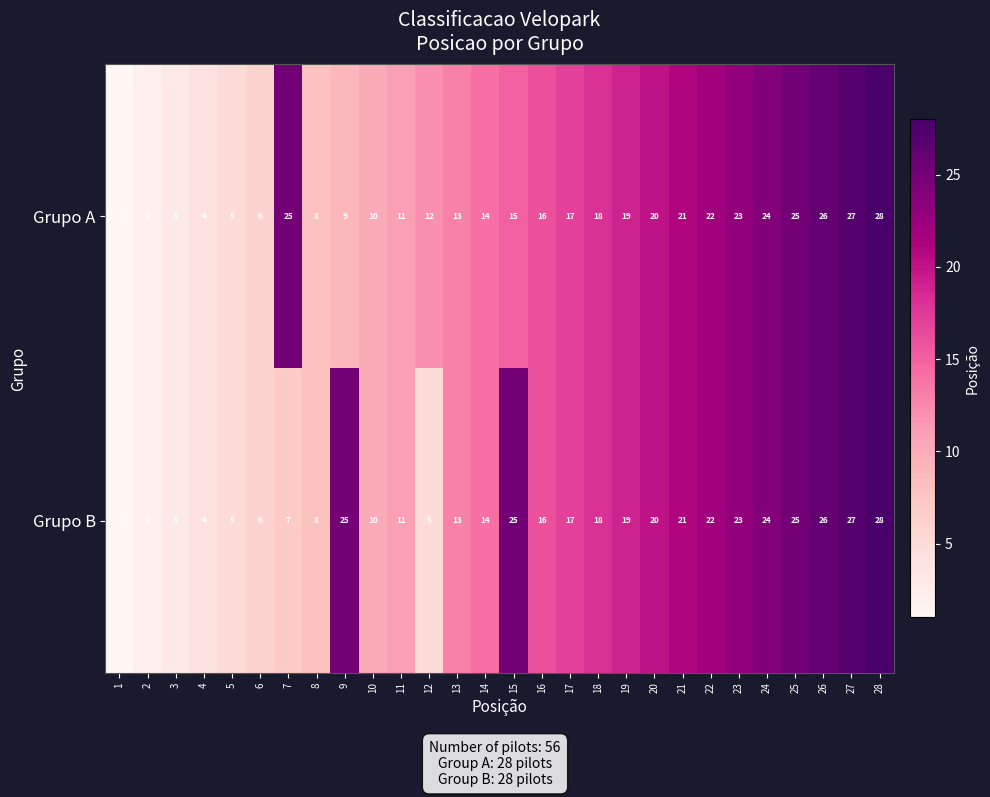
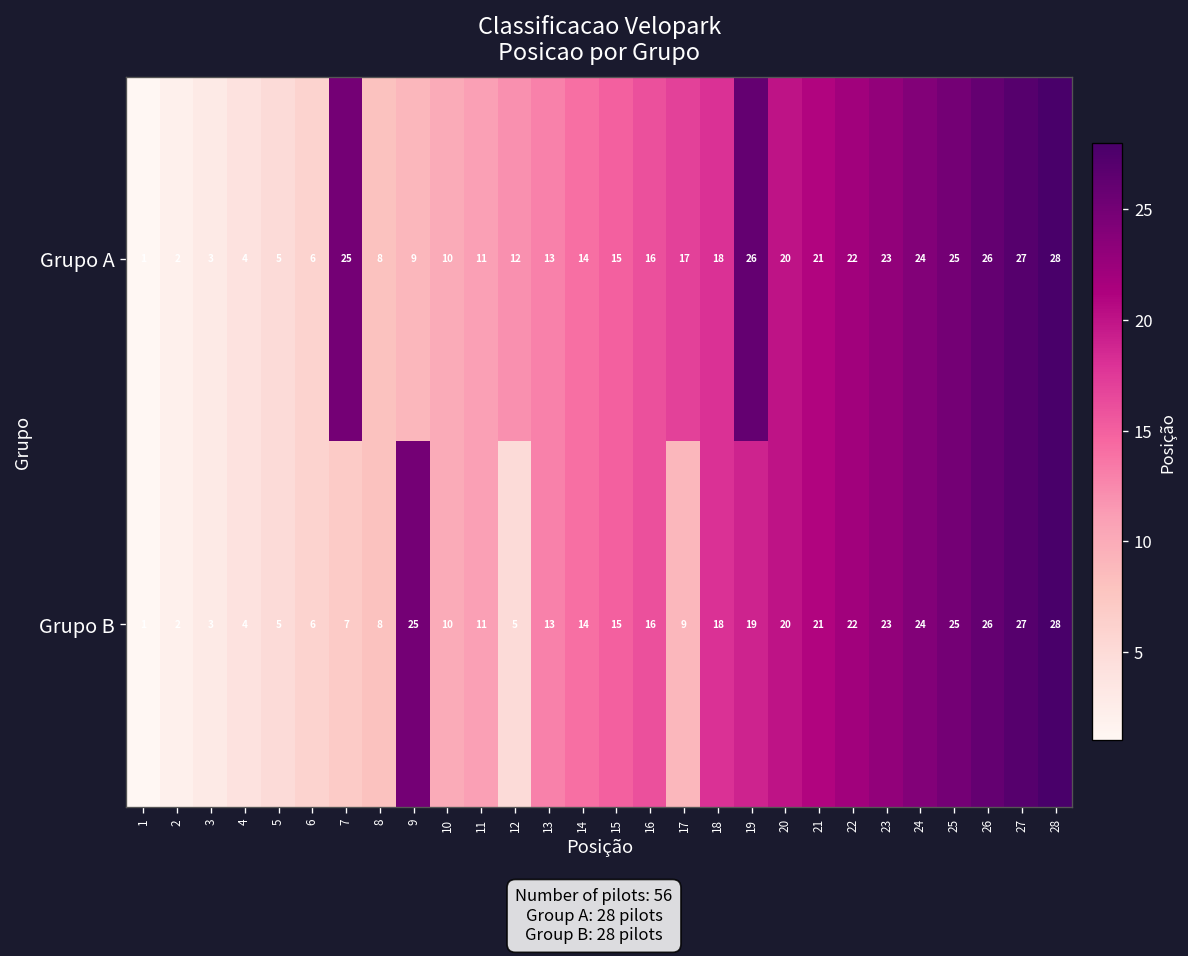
  {
    "Grupo A": {
      "6": 6,
      "7": 25,
      "8": 8,
      "9": 9,
      "10": 10,
      "11": 11,
      "12": 12,
      "13": 13,
      "14": 14,
      "15": 15,
      "16": 16,
      "17": 17,
      "18": 18,
-     "19": 19,
+     "19": 26,
      "20": 20,
      "21": 21,
      "22": 22,
      "23": 23,
      "24": 24,
      "25": 25,
      "26": 26,
      "27": 27,
      "28": 28
    },
    "Grupo B": {
      "6": 6,
      "7": 7,
      "8": 8,
      "9": 25,
      "10": 10,
      "11": 11,
      "13": 13,
      "14": 14,
-     "15": 25,
+     "15": 15,
      "16": 16,
-     "17": 17,
+     "17": 9,
      "18": 18,
      "19": 19,
      "20": 20,
      "21": 21,
      "22": 22,
      "23": 23,
      "24": 24,
      "25": 25,
      "26": 26,
      "27": 27,
      "28": 28
    }
  }
